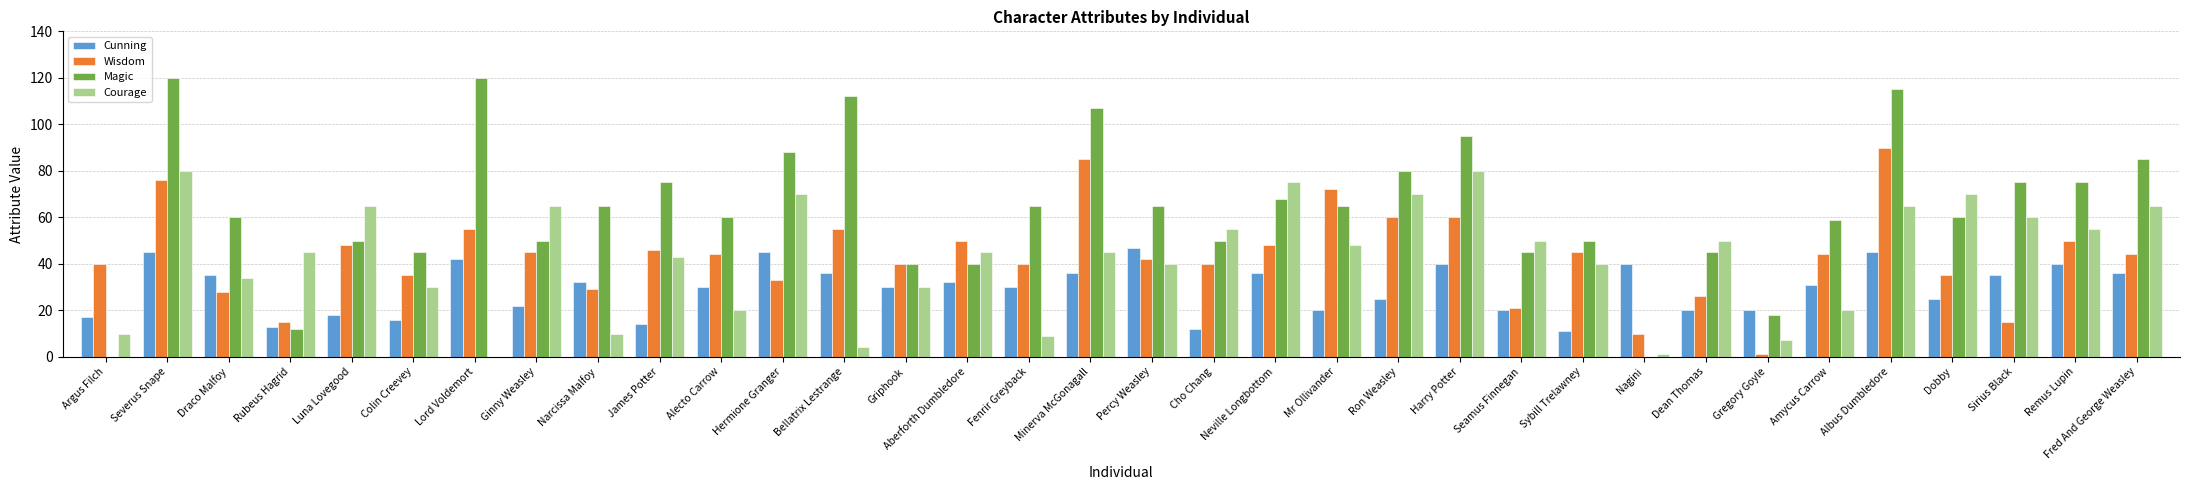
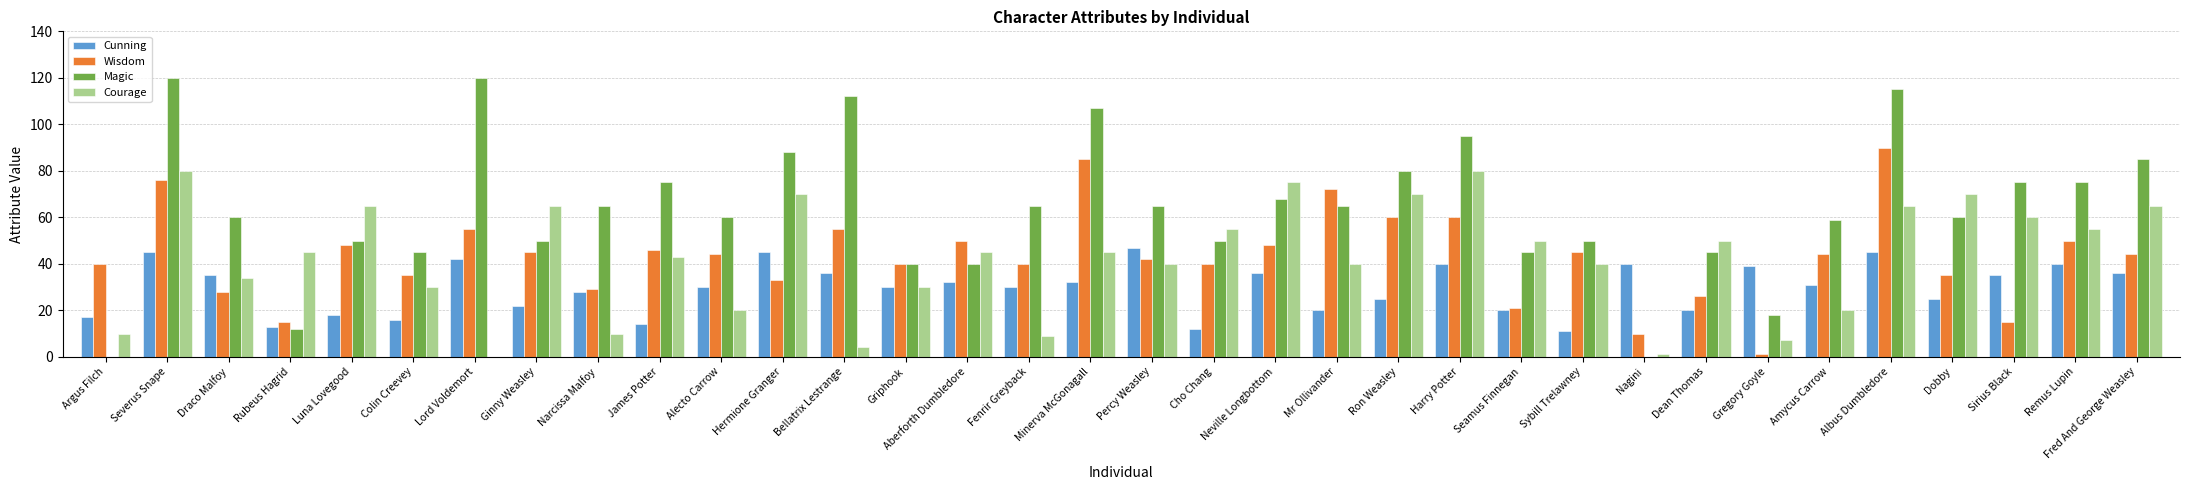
  {
    "Cunning": {
      "Argus Filch": 17,
      "Severus Snape": 45,
      "Draco Malfoy": 35,
      "Rubeus Hagrid": 13,
      "Luna Lovegood": 18,
      "Colin Creevey": 16,
      "Lord Voldemort": 42,
      "Ginny Weasley": 22,
-     "Narcissa Malfoy": 32,
+     "Narcissa Malfoy": 28,
      "James Potter": 14,
      "Alecto Carrow": 30,
      "Hermione Granger": 45,
      "Bellatrix Lestrange": 36,
      "Griphook": 30,
      "Aberforth Dumbledore": 32,
      "Fenrir Greyback": 30,
-     "Minerva McGonagall": 36,
+     "Minerva McGonagall": 32,
      "Percy Weasley": 47,
      "Cho Chang": 12,
      "Neville Longbottom": 36,
      "Mr Ollivander": 20,
      "Ron Weasley": 25,
      "Harry Potter": 40,
      "Seamus Finnegan": 20,
      "Sybill Trelawney": 11,
      "Nagini": 40,
      "Dean Thomas": 20,
-     "Gregory Goyle": 20,
+     "Gregory Goyle": 39,
      "Amycus Carrow": 31,
      "Albus Dumbledore": 45,
      "Dobby": 25,
      "Sirius Black": 35,
      "Remus Lupin": 40,
      "Fred And George Weasley": 36
    },
    "Wisdom": {
      "Argus Filch": 40,
      "Severus Snape": 76,
      "Draco Malfoy": 28,
      "Rubeus Hagrid": 15,
      "Luna Lovegood": 48,
      "Colin Creevey": 35,
      "Lord Voldemort": 55,
      "Ginny Weasley": 45,
      "Narcissa Malfoy": 29,
      "James Potter": 46,
      "Alecto Carrow": 44,
      "Hermione Granger": 33,
      "Bellatrix Lestrange": 55,
      "Griphook": 40,
      "Aberforth Dumbledore": 50,
      "Fenrir Greyback": 40,
      "Minerva McGonagall": 85,
      "Percy Weasley": 42,
      "Cho Chang": 40,
      "Neville Longbottom": 48,
      "Mr Ollivander": 72,
      "Ron Weasley": 60,
      "Harry Potter": 60,
      "Seamus Finnegan": 21,
      "Sybill Trelawney": 45,
      "Nagini": 10,
      "Dean Thomas": 26,
      "Amycus Carrow": 44,
      "Albus Dumbledore": 90,
      "Dobby": 35,
      "Sirius Black": 15,
      "Remus Lupin": 50,
      "Fred And George Weasley": 44
    },
    "Magic": {
      "Argus Filch": 0,
      "Severus Snape": 120,
      "Draco Malfoy": 60,
      "Rubeus Hagrid": 12,
      "Luna Lovegood": 50,
      "Colin Creevey": 45,
      "Lord Voldemort": 120,
      "Ginny Weasley": 50,
      "Narcissa Malfoy": 65,
      "James Potter": 75,
      "Alecto Carrow": 60,
      "Hermione Granger": 88,
      "Bellatrix Lestrange": 112,
      "Griphook": 40,
      "Aberforth Dumbledore": 40,
      "Fenrir Greyback": 65,
      "Minerva McGonagall": 107,
      "Percy Weasley": 65,
      "Cho Chang": 50,
      "Neville Longbottom": 68,
      "Mr Ollivander": 65,
      "Ron Weasley": 80,
      "Harry Potter": 95,
      "Seamus Finnegan": 45,
      "Sybill Trelawney": 50,
      "Nagini": 0,
      "Dean Thomas": 45,
      "Gregory Goyle": 18,
      "Amycus Carrow": 59,
      "Albus Dumbledore": 115,
      "Dobby": 60,
      "Sirius Black": 75,
      "Remus Lupin": 75,
      "Fred And George Weasley": 85
    },
    "Courage": {
      "Argus Filch": 10,
      "Severus Snape": 80,
      "Draco Malfoy": 34,
      "Rubeus Hagrid": 45,
      "Luna Lovegood": 65,
      "Colin Creevey": 30,
      "Lord Voldemort": 0,
      "Ginny Weasley": 65,
      "Narcissa Malfoy": 10,
      "James Potter": 43,
      "Alecto Carrow": 20,
      "Hermione Granger": 70,
      "Bellatrix Lestrange": 4,
      "Griphook": 30,
      "Aberforth Dumbledore": 45,
      "Fenrir Greyback": 9,
      "Minerva McGonagall": 45,
      "Percy Weasley": 40,
      "Cho Chang": 55,
      "Neville Longbottom": 75,
-     "Mr Ollivander": 48,
+     "Mr Ollivander": 40,
      "Ron Weasley": 70,
      "Harry Potter": 80,
      "Seamus Finnegan": 50,
      "Sybill Trelawney": 40,
      "Dean Thomas": 50,
      "Gregory Goyle": 7,
      "Amycus Carrow": 20,
      "Albus Dumbledore": 65,
      "Dobby": 70,
      "Sirius Black": 60,
      "Remus Lupin": 55,
      "Fred And George Weasley": 65
    }
  }
